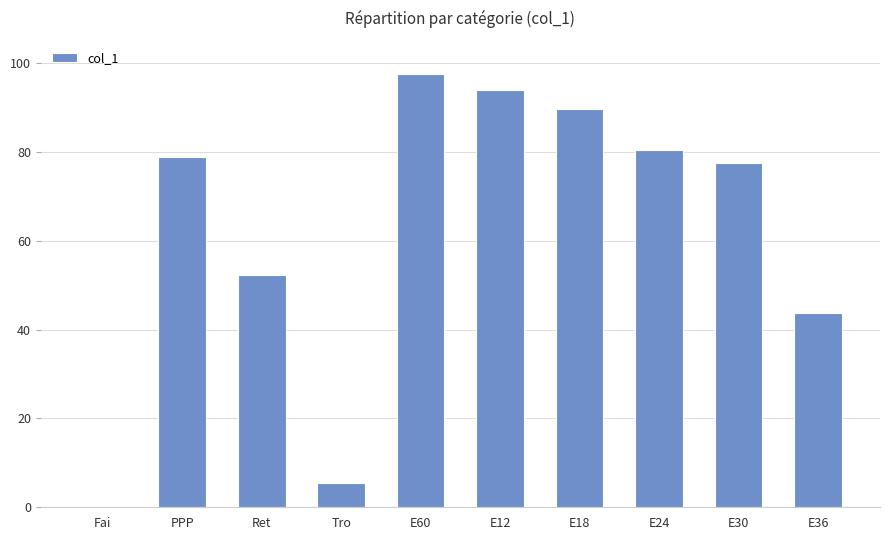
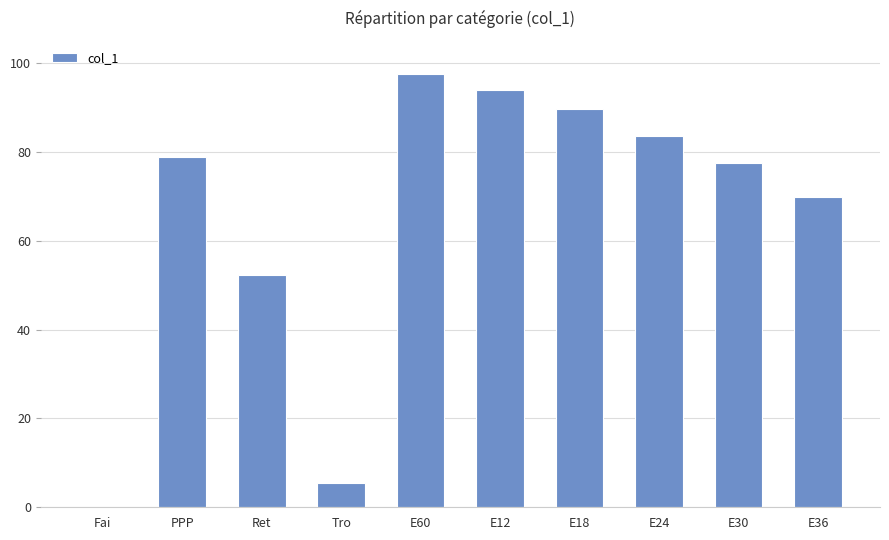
  {
    "PPP": 79,
    "Ret": 52,
    "Tro": 5,
    "E60": 98,
    "E12": 94,
    "E18": 90,
-   "E24": 80,
+   "E24": 84,
    "E30": 77,
-   "E36": 44
+   "E36": 70
  }
